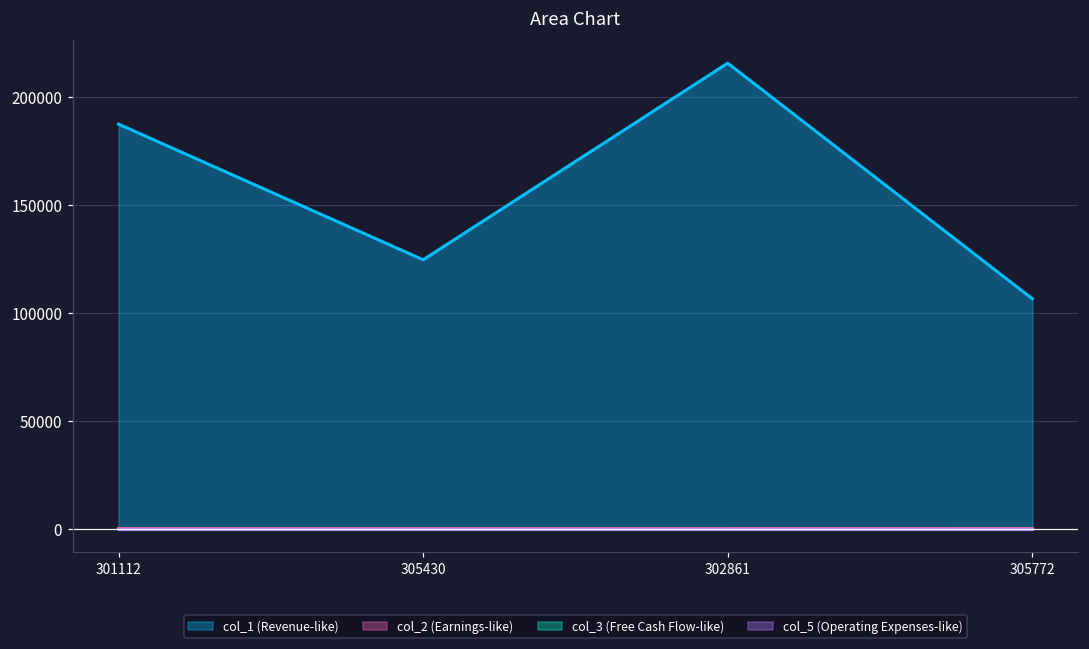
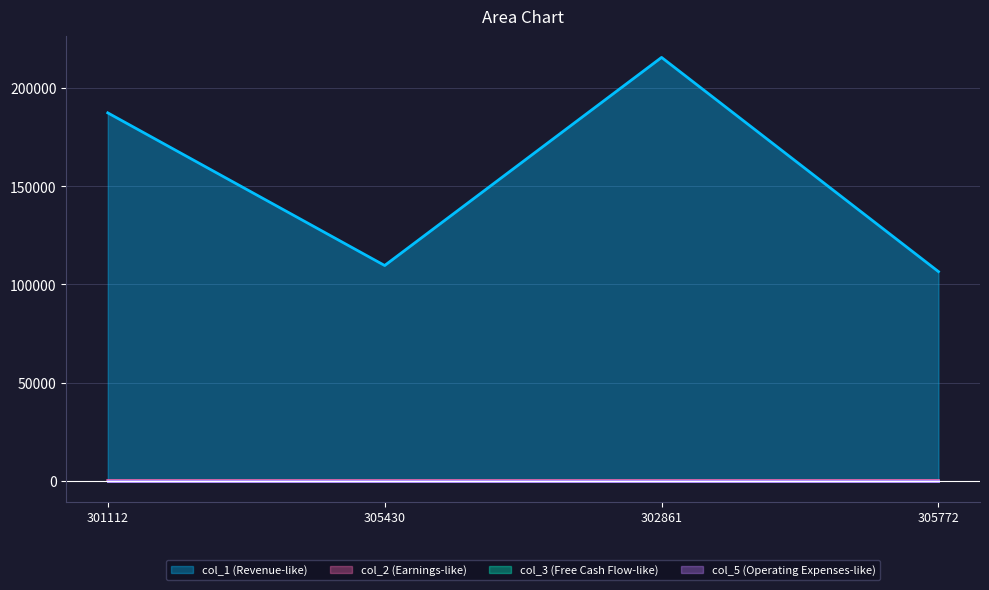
  {
    "col_1 (Revenue-like)": {
      "301112": 187000,
-     "305430": 125000,
+     "305430": 110000,
      "302861": 216000,
      "305772": 107000
    },
    "col_5 (Operating Expenses-like)": {
      "301112": 0,
      "305430": 0,
      "302861": 0,
      "305772": 0
    }
  }
